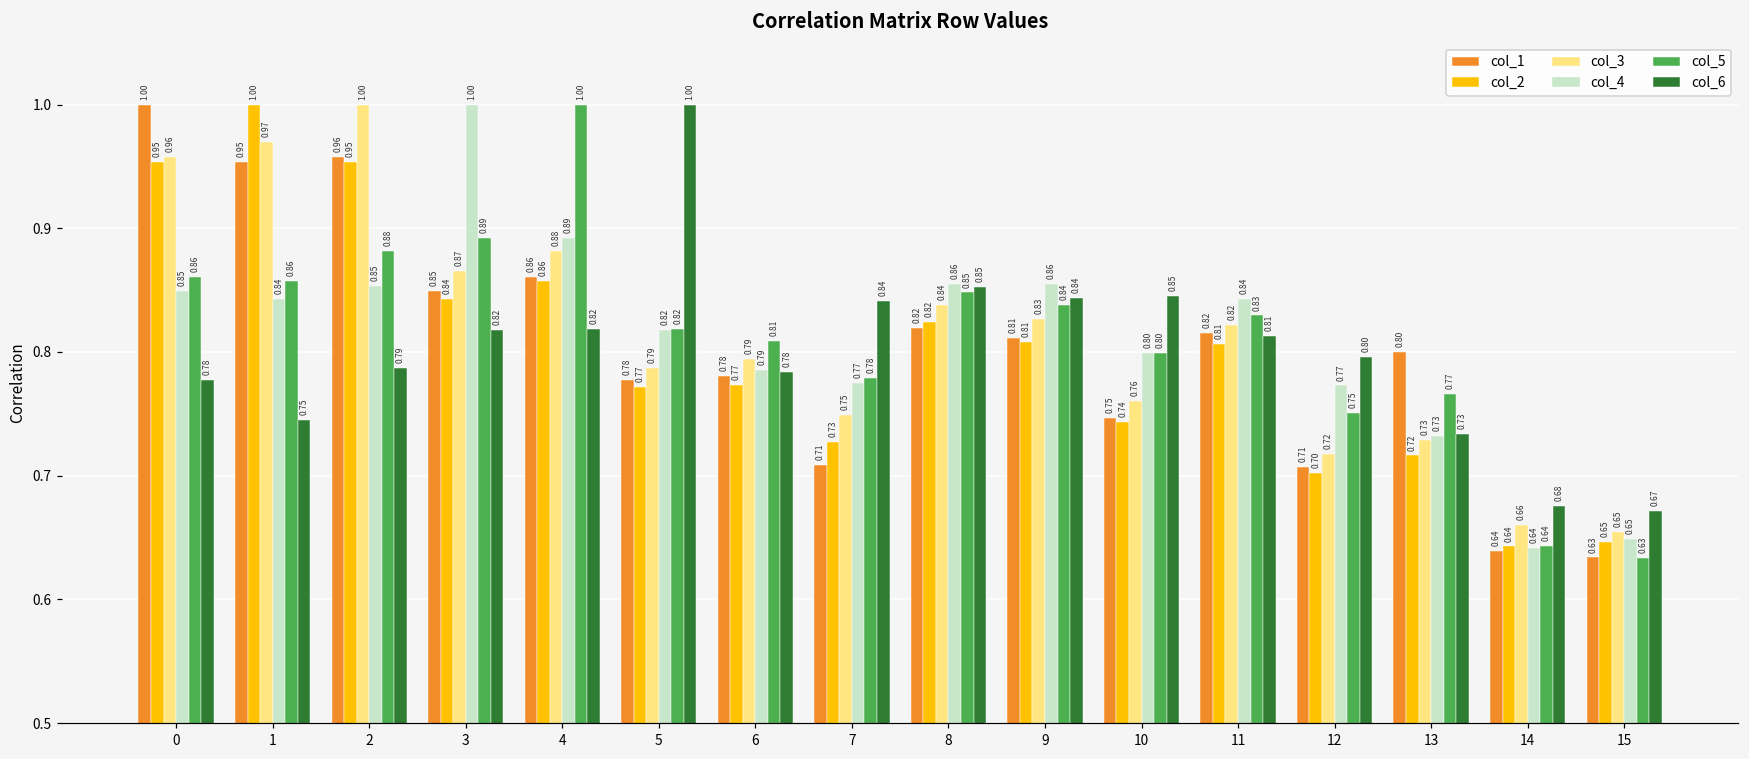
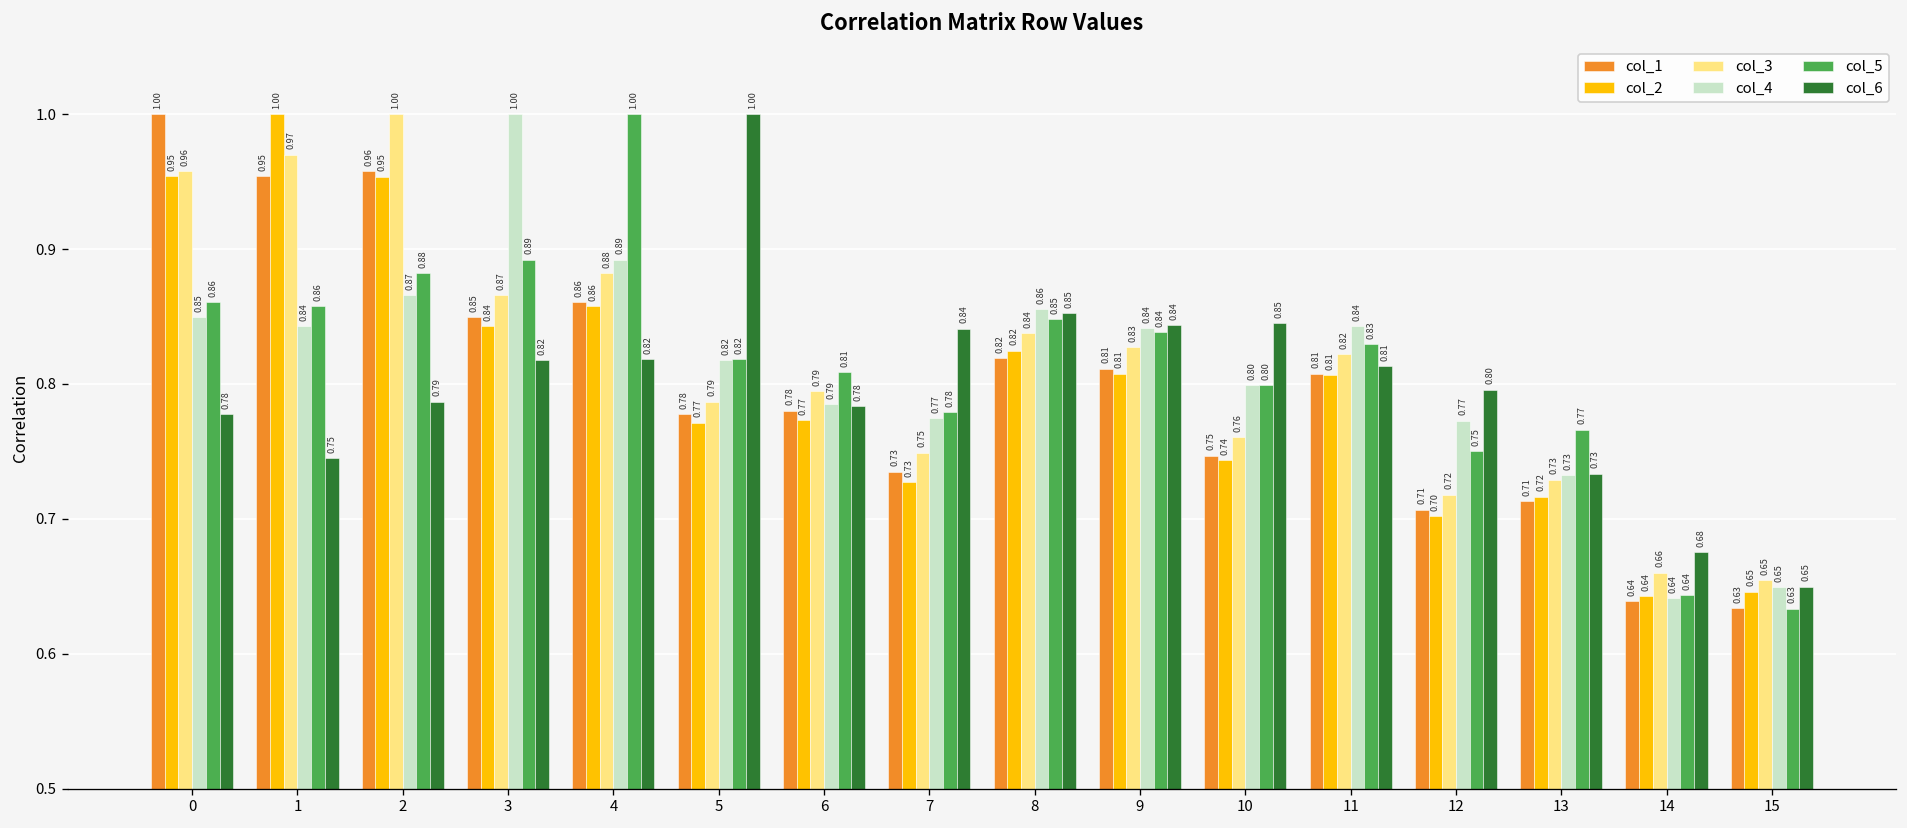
  {
    "col_1": {
      "0": 1.00,
      "1": 0.95,
      "2": 0.96,
      "3": 0.85,
      "4": 0.86,
      "5": 0.78,
      "6": 0.78,
-     "7": 0.71,
+     "7": 0.73,
      "8": 0.82,
      "9": 0.81,
      "10": 0.75,
-     "11": 0.82,
+     "11": 0.81,
      "12": 0.71,
-     "13": 0.80,
+     "13": 0.71,
      "14": 0.64,
      "15": 0.63
    },
    "col_2": {
      "0": 0.95,
      "1": 1.00,
      "2": 0.95,
      "3": 0.84,
      "4": 0.86,
      "5": 0.77,
      "6": 0.77,
      "7": 0.73,
      "8": 0.82,
      "9": 0.81,
      "10": 0.74,
      "11": 0.81,
      "12": 0.70,
      "13": 0.72,
      "14": 0.64,
      "15": 0.65
    },
    "col_3": {
      "0": 0.96,
      "1": 0.97,
      "2": 1.00,
      "3": 0.87,
      "4": 0.88,
      "5": 0.79,
      "6": 0.79,
      "7": 0.75,
      "8": 0.84,
      "9": 0.83,
      "10": 0.76,
      "11": 0.82,
      "12": 0.72,
      "13": 0.73,
      "14": 0.66,
      "15": 0.65
    },
    "col_4": {
      "0": 0.85,
      "1": 0.84,
-     "2": 0.85,
+     "2": 0.87,
      "3": 1.00,
      "4": 0.89,
      "5": 0.82,
      "6": 0.79,
      "7": 0.77,
      "8": 0.86,
-     "9": 0.86,
+     "9": 0.84,
      "10": 0.80,
      "11": 0.84,
      "12": 0.77,
      "13": 0.73,
      "14": 0.64,
      "15": 0.65
    },
    "col_5": {
      "0": 0.86,
      "1": 0.86,
      "2": 0.88,
      "3": 0.89,
      "4": 1.00,
      "5": 0.82,
      "6": 0.81,
      "7": 0.78,
      "8": 0.85,
      "9": 0.84,
      "10": 0.80,
      "11": 0.83,
      "12": 0.75,
      "13": 0.77,
      "14": 0.64,
      "15": 0.63
    },
    "col_6": {
      "0": 0.78,
      "1": 0.75,
      "2": 0.79,
      "3": 0.82,
      "4": 0.82,
      "5": 1.00,
      "6": 0.78,
      "7": 0.84,
      "8": 0.85,
      "9": 0.84,
      "10": 0.85,
      "11": 0.81,
      "12": 0.80,
      "13": 0.73,
      "14": 0.68,
-     "15": 0.67
+     "15": 0.65
    }
  }
